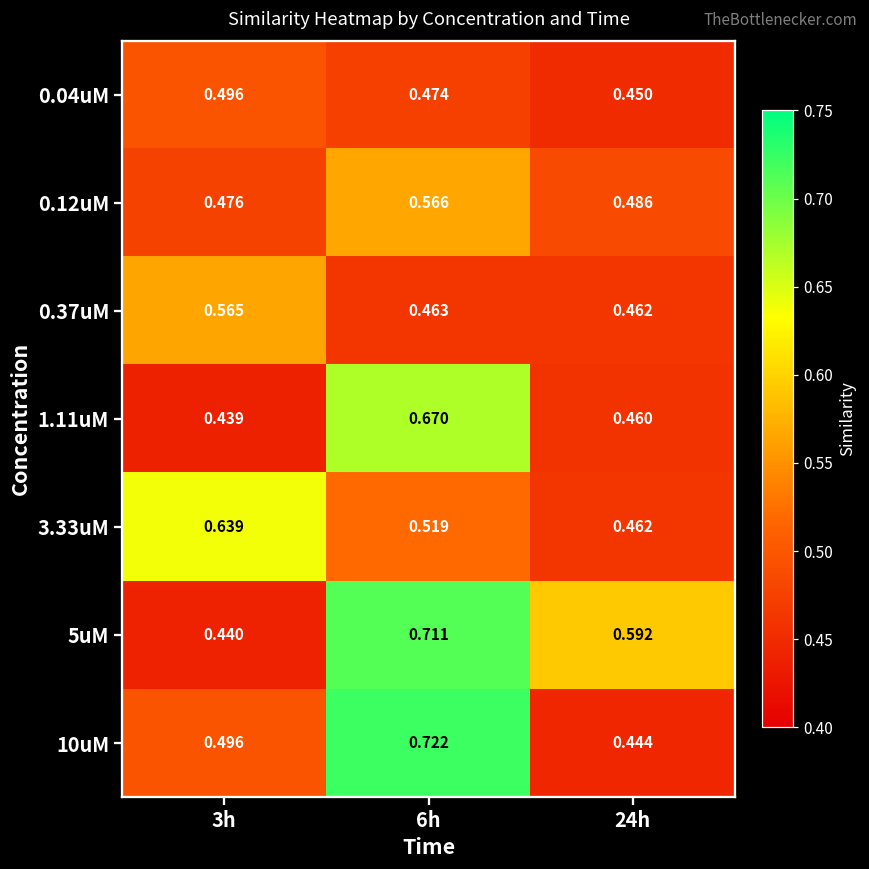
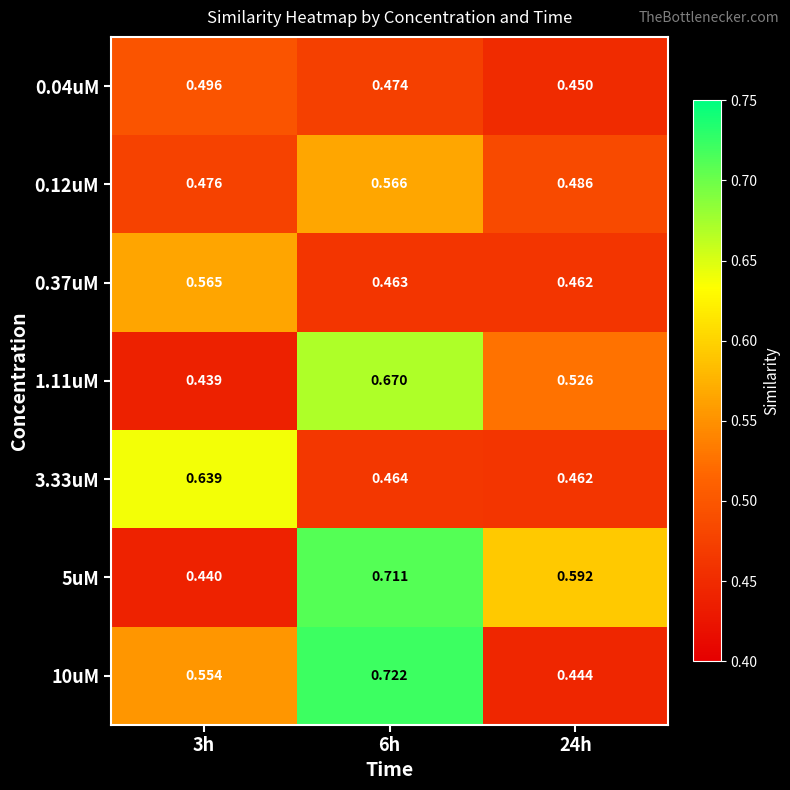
  {
    "0.04uM": {
      "3h": 0.496,
      "6h": 0.474,
      "24h": 0.450
    },
    "0.12uM": {
      "3h": 0.476,
      "6h": 0.566,
      "24h": 0.486
    },
    "0.37uM": {
      "3h": 0.565,
      "6h": 0.463,
      "24h": 0.462
    },
    "1.11uM": {
      "3h": 0.439,
      "6h": 0.670,
-     "24h": 0.460
+     "24h": 0.526
    },
    "3.33uM": {
      "3h": 0.639,
-     "6h": 0.519,
+     "6h": 0.464,
      "24h": 0.462
    },
    "5uM": {
      "3h": 0.440,
      "6h": 0.711,
      "24h": 0.592
    },
    "10uM": {
-     "3h": 0.496,
+     "3h": 0.554,
      "6h": 0.722,
      "24h": 0.444
    }
  }
